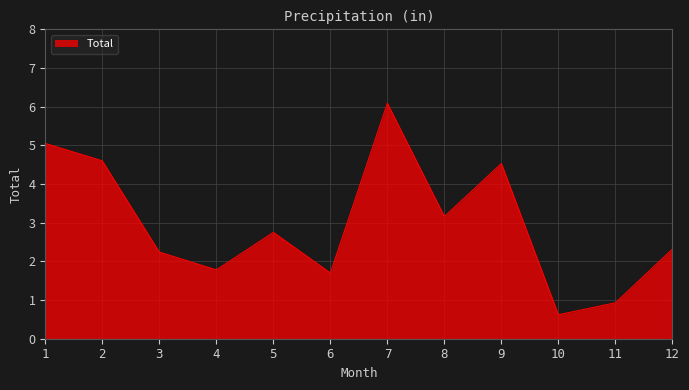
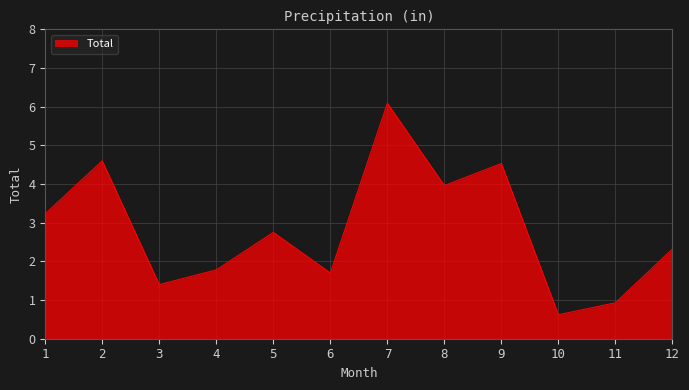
  {
-   "1": 5.1,
+   "1": 3.2,
    "2": 4.6,
-   "3": 2.2,
+   "3": 1.4,
    "4": 1.8,
    "5": 2.8,
    "6": 1.7,
    "7": 6.1,
-   "8": 3.2,
+   "8": 4.0,
    "9": 4.5,
    "10": 0.6,
    "11": 0.9,
    "12": 2.3
  }
